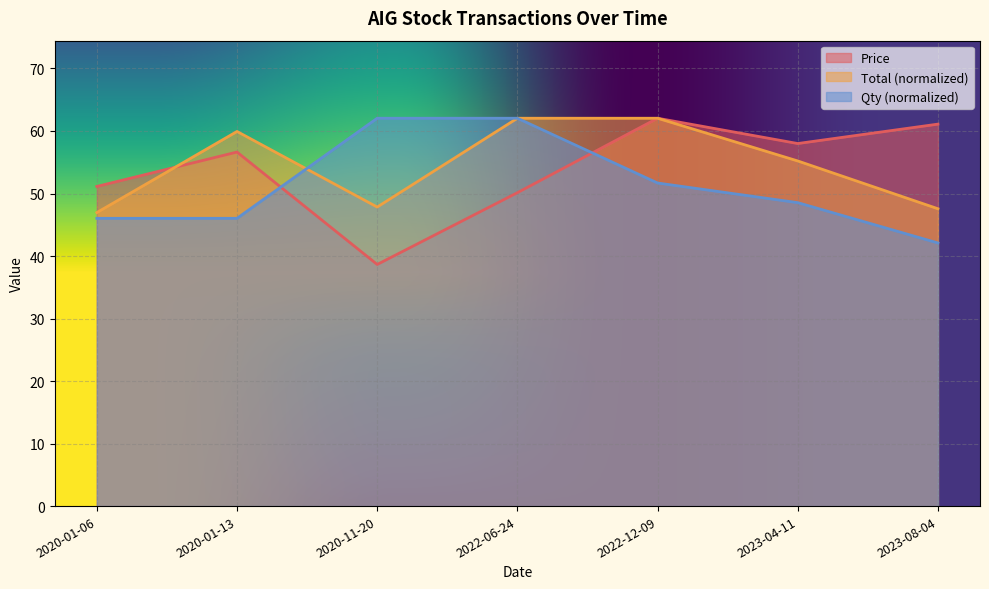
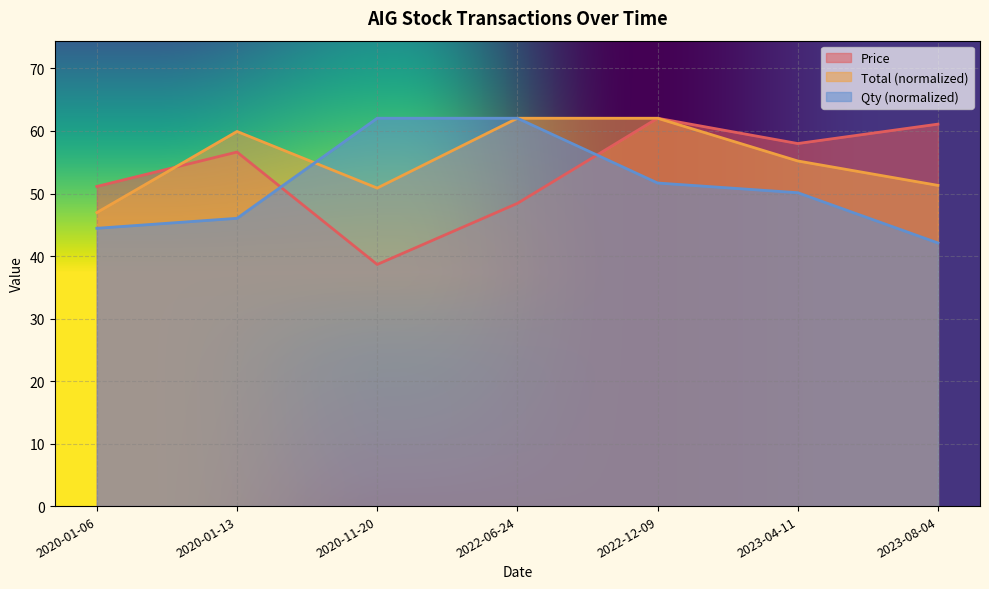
  {
    "Price": {
      "2020-01-06": 51,
      "2020-01-13": 57,
      "2020-11-20": 39,
-     "2022-06-24": 50,
+     "2022-06-24": 48,
      "2023-04-11": 58,
      "2023-08-04": 61
    },
    "Total (normalized)": {
      "2020-01-06": 47,
      "2020-01-13": 60,
-     "2020-11-20": 48,
+     "2020-11-20": 51,
      "2023-04-11": 55,
-     "2023-08-04": 48
+     "2023-08-04": 51
    },
    "Qty (normalized)": {
-     "2020-01-06": 46,
+     "2020-01-06": 44,
      "2020-01-13": 46,
      "2020-11-20": 62,
      "2022-12-09": 52,
-     "2023-04-11": 49,
+     "2023-04-11": 50,
      "2023-08-04": 42
    }
  }
